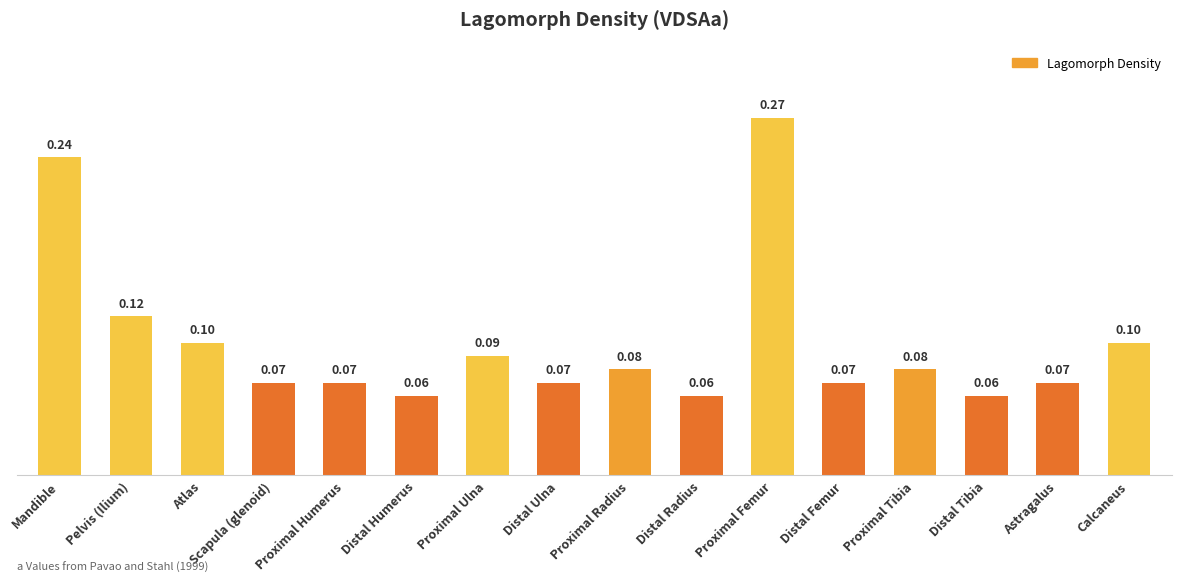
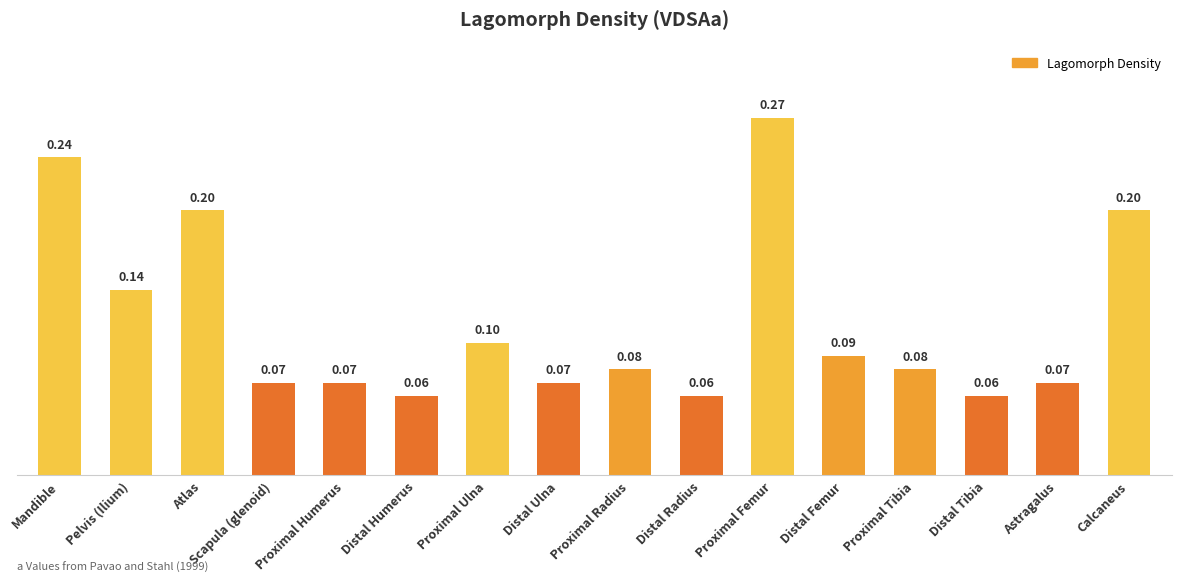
  {
    "Mandible": 0.24,
-   "Pelvis (Ilium)": 0.12,
-   "Atlas": 0.10,
+   "Pelvis (Ilium)": 0.14,
+   "Atlas": 0.20,
    "Scapula (glenoid)": 0.07,
    "Proximal Humerus": 0.07,
    "Distal Humerus": 0.06,
-   "Proximal Ulna": 0.09,
+   "Proximal Ulna": 0.10,
    "Distal Ulna": 0.07,
    "Proximal Radius": 0.08,
    "Distal Radius": 0.06,
    "Proximal Femur": 0.27,
-   "Distal Femur": 0.07,
+   "Distal Femur": 0.09,
    "Proximal Tibia": 0.08,
    "Distal Tibia": 0.06,
    "Astragalus": 0.07,
-   "Calcaneus": 0.10
+   "Calcaneus": 0.20
  }
